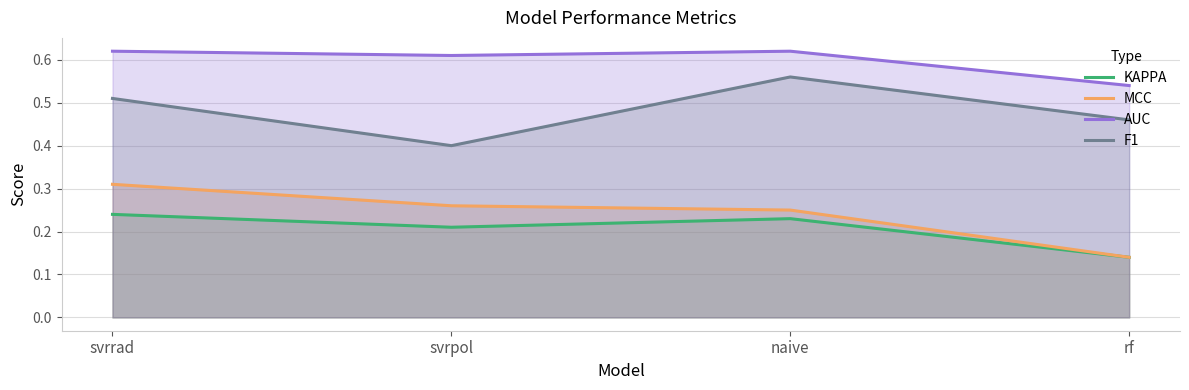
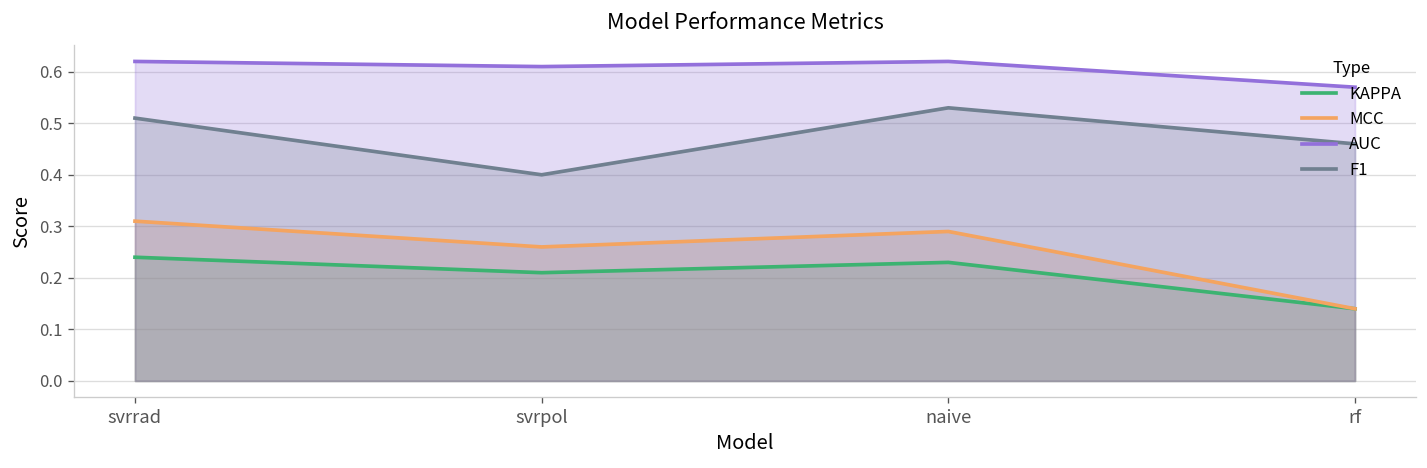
  {
    "KAPPA": {
      "svrrad": 0.24,
      "svrpol": 0.21,
      "naive": 0.23
    },
    "MCC": {
      "svrrad": 0.31,
      "svrpol": 0.26,
-     "naive": 0.25
+     "naive": 0.29
    },
    "AUC": {
      "svrrad": 0.62,
      "svrpol": 0.61,
      "naive": 0.62,
-     "rf": 0.54
+     "rf": 0.57
    },
    "F1": {
      "svrrad": 0.51,
      "svrpol": 0.40,
-     "naive": 0.56,
+     "naive": 0.53,
      "rf": 0.46
    }
  }
